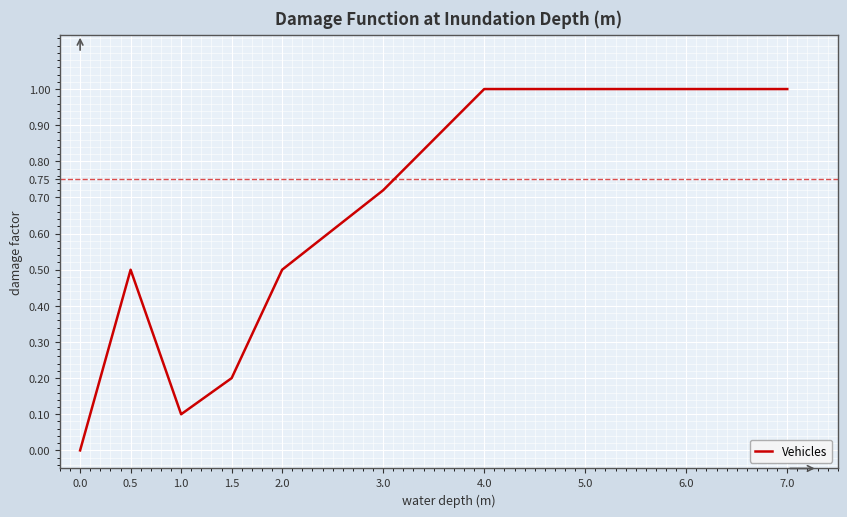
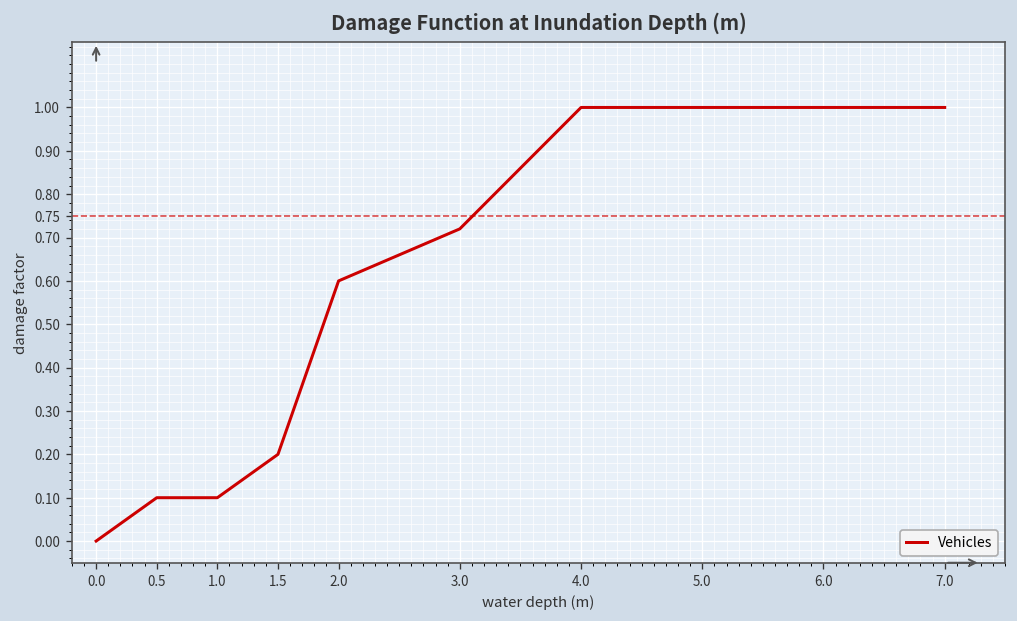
  {
    "0.0": 0.0,
-   "0.5": 0.5,
+   "0.5": 0.1,
    "1.0": 0.1,
    "1.5": 0.2,
-   "2.0": 0.5,
+   "2.0": 0.6,
    "3.0": 0.72,
    "4.0": 1.0,
    "5.0": 1.0,
    "6.0": 1.0,
    "7.0": 1.0
  }
